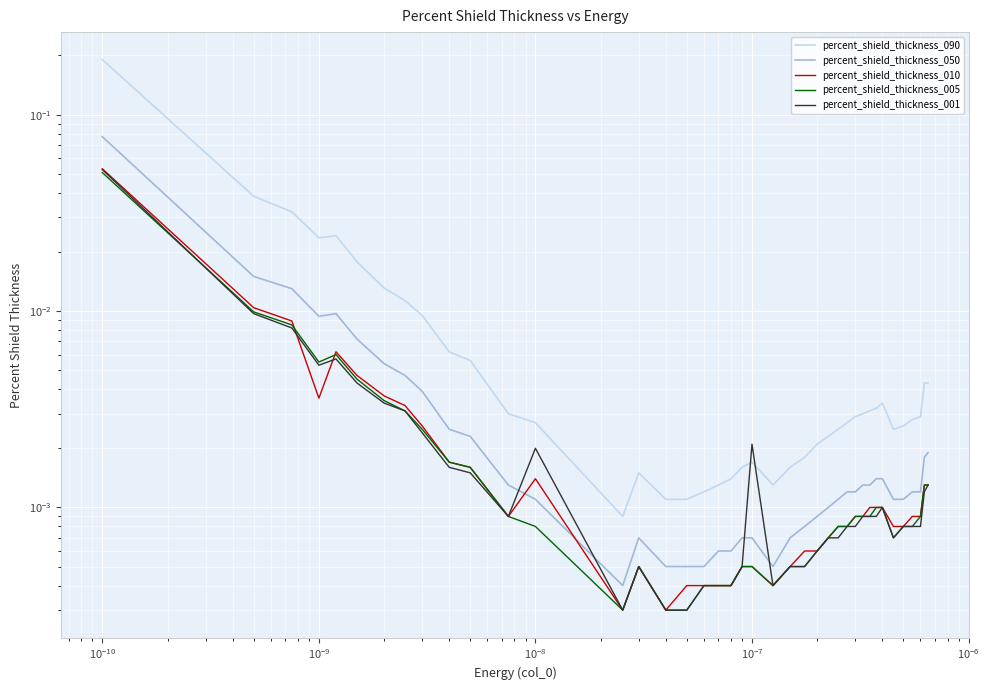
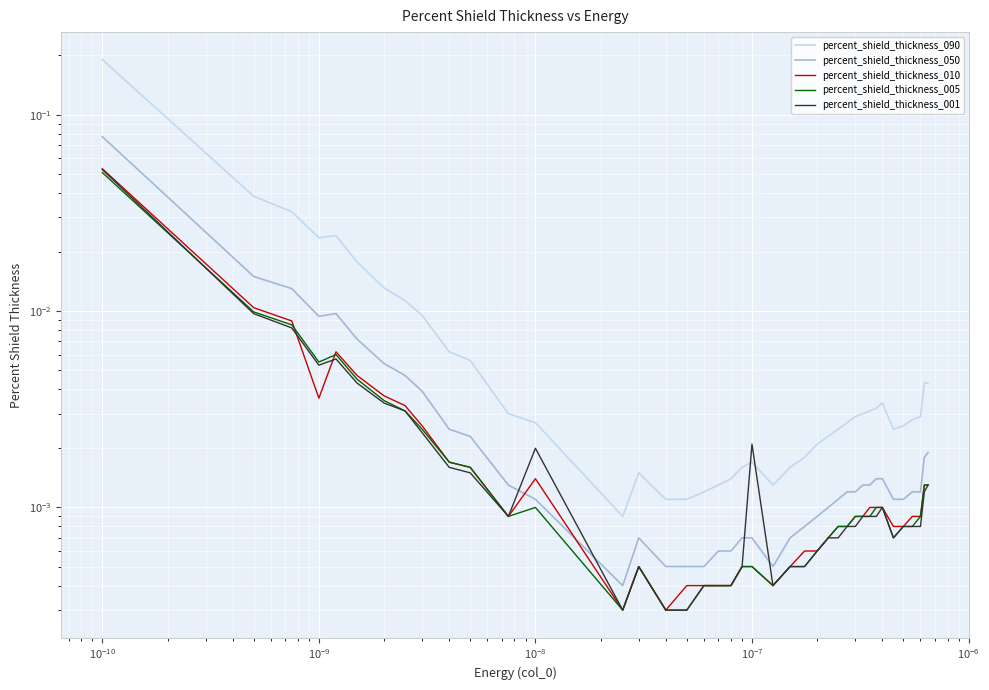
  {
    "percent_shield_thickness_010": {
      "10^-9": 0.0036,
      "10^-8": 0.0014
    },
    "percent_shield_thickness_005": {
      "10^-10": 0.051,
      "10^-9": 0.0055,
-     "10^-8": 0.0008
+     "10^-8": 0.0010
    },
    "percent_shield_thickness_001": {
      "10^-9": 0.0053,
      "10^-8": 0.0020,
      "10^-7": 0.0021
    }
  }
